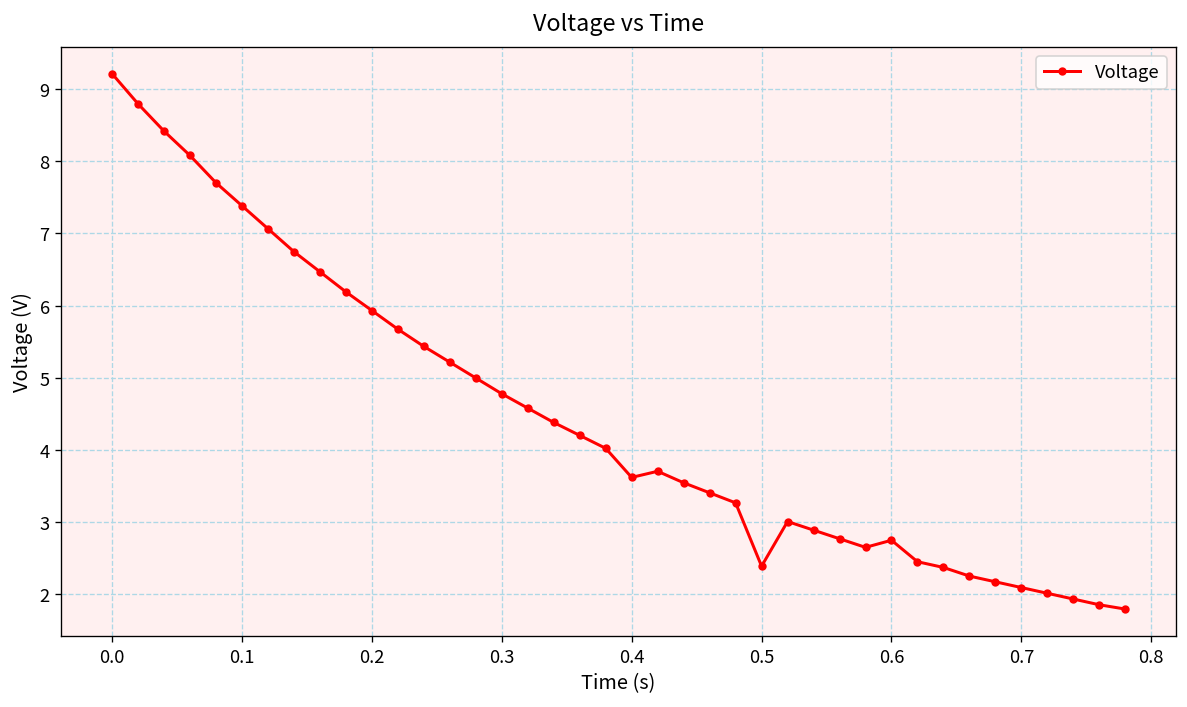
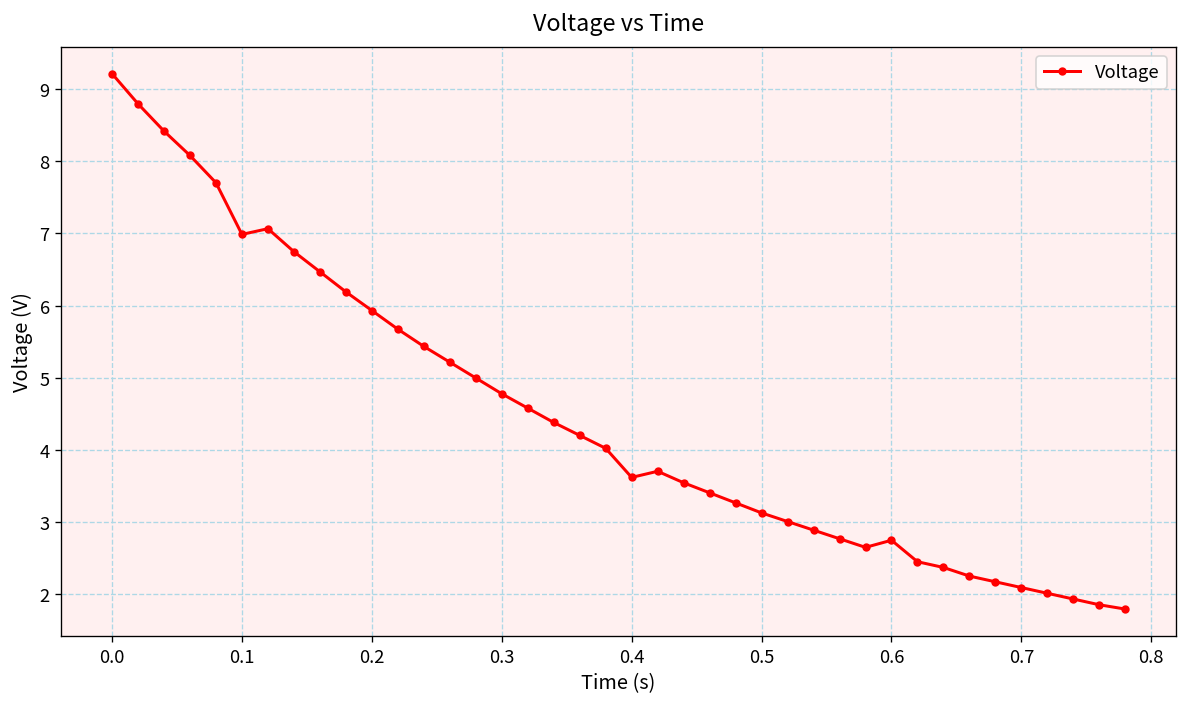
  {
    "0.0": 9.2,
-   "0.1": 7.4,
+   "0.1": 7.0,
    "0.2": 5.9,
    "0.3": 4.8,
    "0.4": 3.6,
-   "0.5": 2.4,
+   "0.5": 3.1,
    "0.6": 2.8,
    "0.7": 2.1
  }
